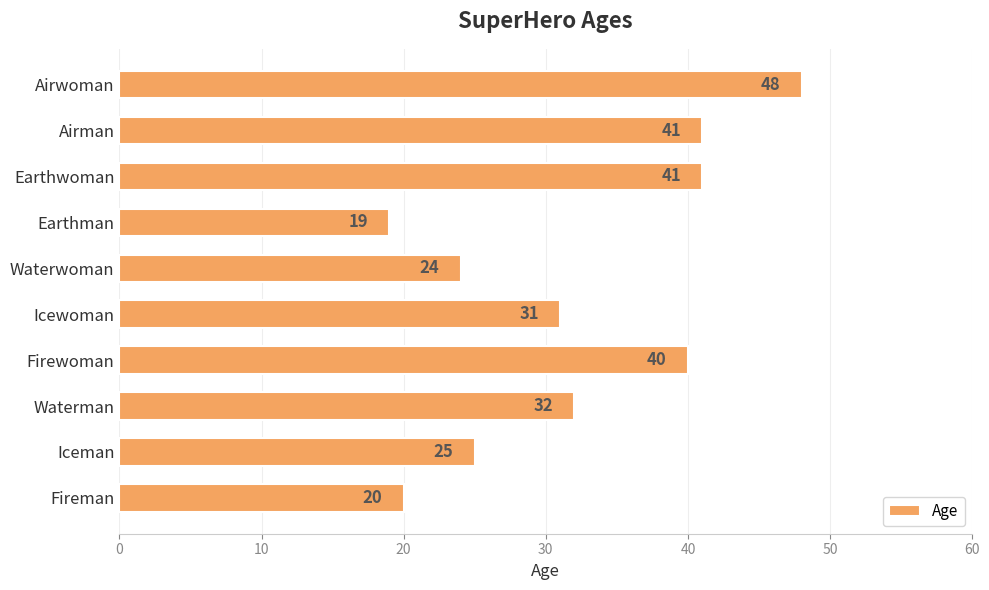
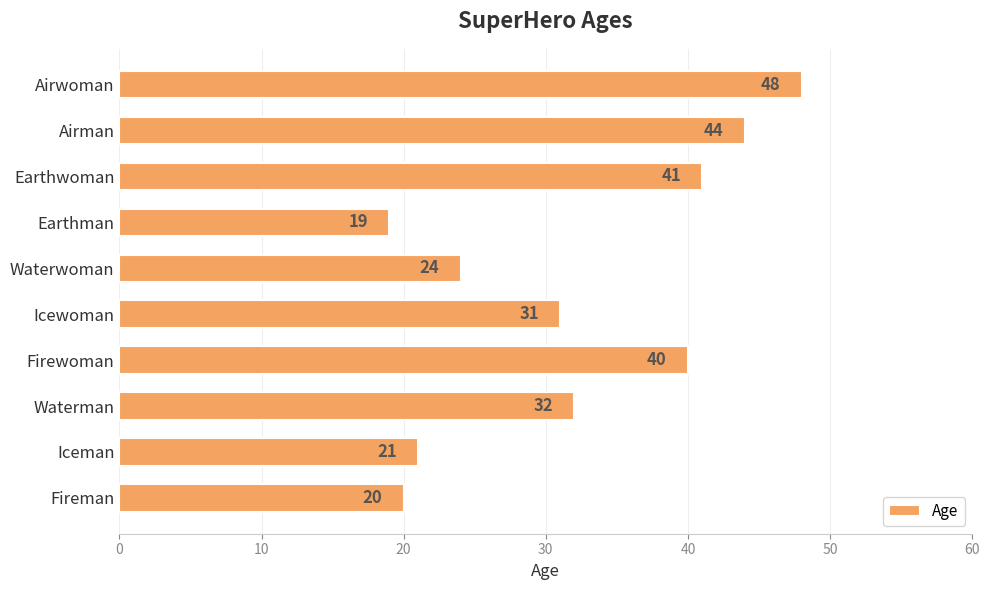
  {
    "Airwoman": 48,
-   "Airman": 41,
+   "Airman": 44,
    "Earthwoman": 41,
    "Earthman": 19,
    "Waterwoman": 24,
    "Icewoman": 31,
    "Firewoman": 40,
    "Waterman": 32,
-   "Iceman": 25,
+   "Iceman": 21,
    "Fireman": 20
  }
